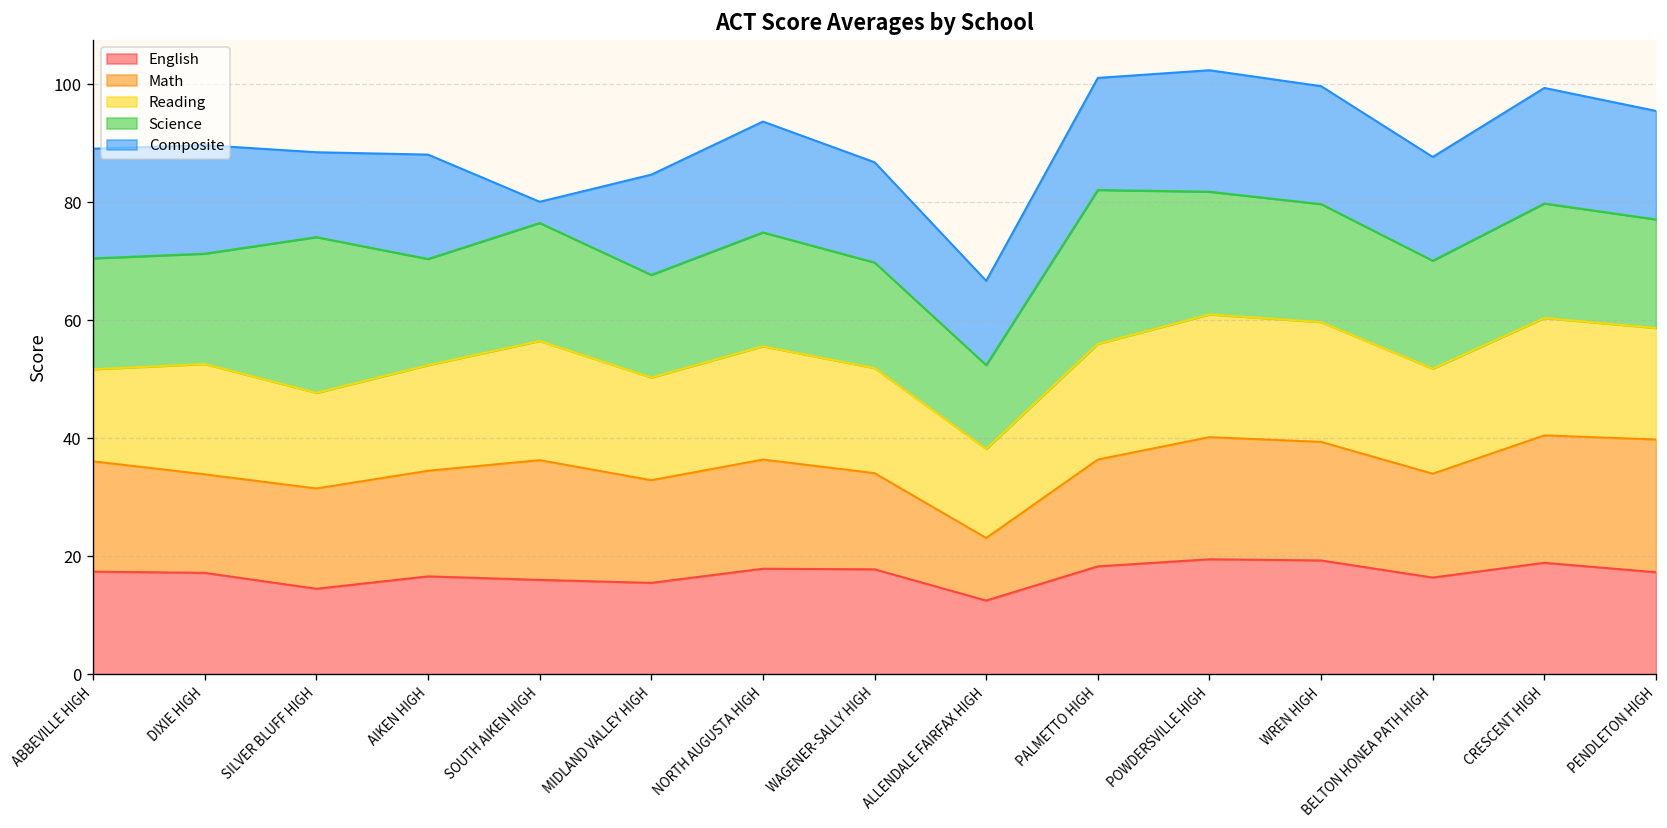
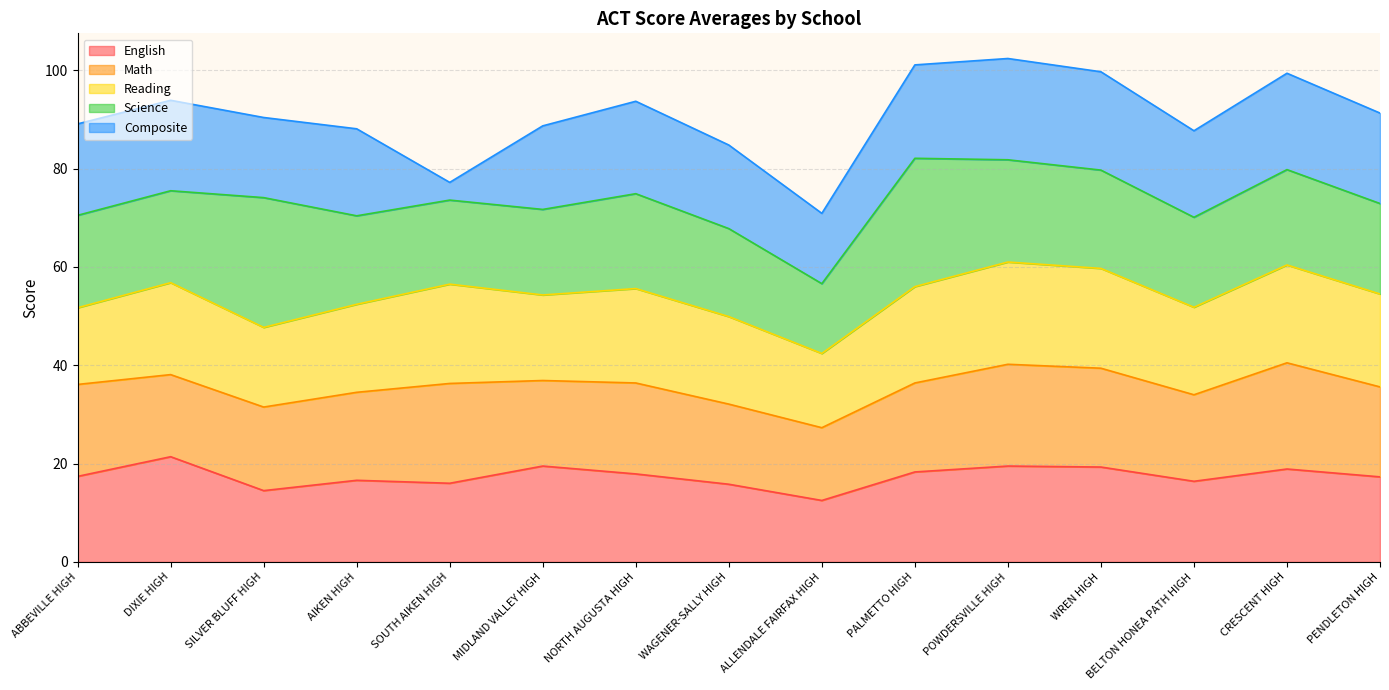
  {
    "English": {
      "ABBEVILLE HIGH": 17,
-     "DIXIE HIGH": 17,
+     "DIXIE HIGH": 21,
      "SILVER BLUFF HIGH": 15,
      "AIKEN HIGH": 17,
      "SOUTH AIKEN HIGH": 16,
-     "MIDLAND VALLEY HIGH": 16,
+     "MIDLAND VALLEY HIGH": 20,
      "NORTH AUGUSTA HIGH": 18,
-     "WAGENER-SALLY HIGH": 18,
+     "WAGENER-SALLY HIGH": 16,
      "ALLENDALE FAIRFAX HIGH": 13,
      "PALMETTO HIGH": 18,
      "POWDERSVILLE HIGH": 20,
      "WREN HIGH": 19,
      "BELTON HONEA PATH HIGH": 16,
      "CRESCENT HIGH": 19,
      "PENDLETON HIGH": 17
    },
    "Math": {
      "ABBEVILLE HIGH": 19,
      "DIXIE HIGH": 17,
      "SILVER BLUFF HIGH": 17,
      "AIKEN HIGH": 18,
      "SOUTH AIKEN HIGH": 20,
      "MIDLAND VALLEY HIGH": 17,
      "NORTH AUGUSTA HIGH": 19,
      "WAGENER-SALLY HIGH": 16,
-     "ALLENDALE FAIRFAX HIGH": 11,
+     "ALLENDALE FAIRFAX HIGH": 15,
      "PALMETTO HIGH": 18,
      "POWDERSVILLE HIGH": 21,
      "WREN HIGH": 20,
      "BELTON HONEA PATH HIGH": 18,
      "CRESCENT HIGH": 22,
-     "PENDLETON HIGH": 22
+     "PENDLETON HIGH": 18
    },
    "Reading": {
      "ABBEVILLE HIGH": 16,
      "DIXIE HIGH": 19,
      "SILVER BLUFF HIGH": 16,
      "AIKEN HIGH": 18,
      "SOUTH AIKEN HIGH": 20,
      "MIDLAND VALLEY HIGH": 17,
      "NORTH AUGUSTA HIGH": 19,
      "WAGENER-SALLY HIGH": 18,
      "ALLENDALE FAIRFAX HIGH": 15,
      "PALMETTO HIGH": 20,
      "POWDERSVILLE HIGH": 21,
      "WREN HIGH": 20,
      "BELTON HONEA PATH HIGH": 18,
      "CRESCENT HIGH": 20,
      "PENDLETON HIGH": 19
    },
    "Science": {
      "ABBEVILLE HIGH": 19,
      "DIXIE HIGH": 19,
      "SILVER BLUFF HIGH": 26,
      "AIKEN HIGH": 18,
-     "SOUTH AIKEN HIGH": 20,
+     "SOUTH AIKEN HIGH": 17,
      "MIDLAND VALLEY HIGH": 17,
      "NORTH AUGUSTA HIGH": 19,
      "WAGENER-SALLY HIGH": 18,
      "ALLENDALE FAIRFAX HIGH": 14,
      "PALMETTO HIGH": 26,
      "POWDERSVILLE HIGH": 21,
      "WREN HIGH": 20,
      "BELTON HONEA PATH HIGH": 18,
      "CRESCENT HIGH": 19,
      "PENDLETON HIGH": 18
    },
    "Composite": {
      "ABBEVILLE HIGH": 19,
-     "SILVER BLUFF HIGH": 14,
+     "SILVER BLUFF HIGH": 16,
      "AIKEN HIGH": 18,
      "SOUTH AIKEN HIGH": 4,
      "MIDLAND VALLEY HIGH": 17,
      "NORTH AUGUSTA HIGH": 19,
      "WAGENER-SALLY HIGH": 17,
      "ALLENDALE FAIRFAX HIGH": 14,
      "PALMETTO HIGH": 19,
      "POWDERSVILLE HIGH": 21,
      "WREN HIGH": 20,
      "BELTON HONEA PATH HIGH": 18,
      "CRESCENT HIGH": 20,
      "PENDLETON HIGH": 18
    }
  }
